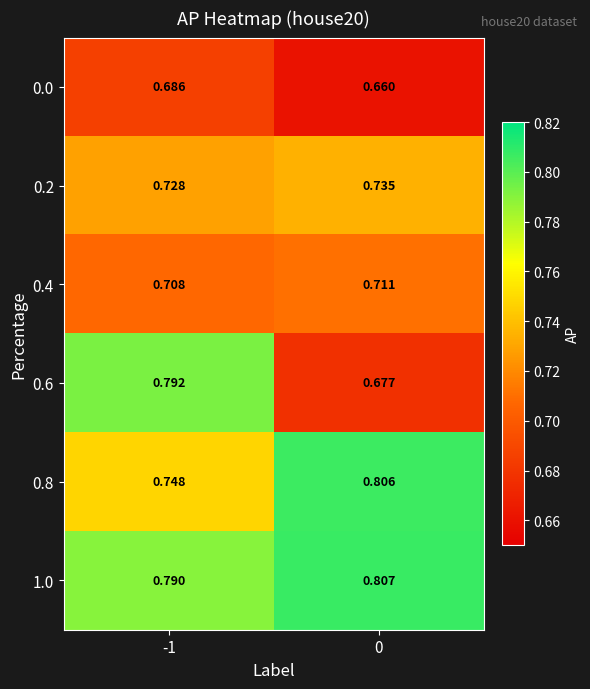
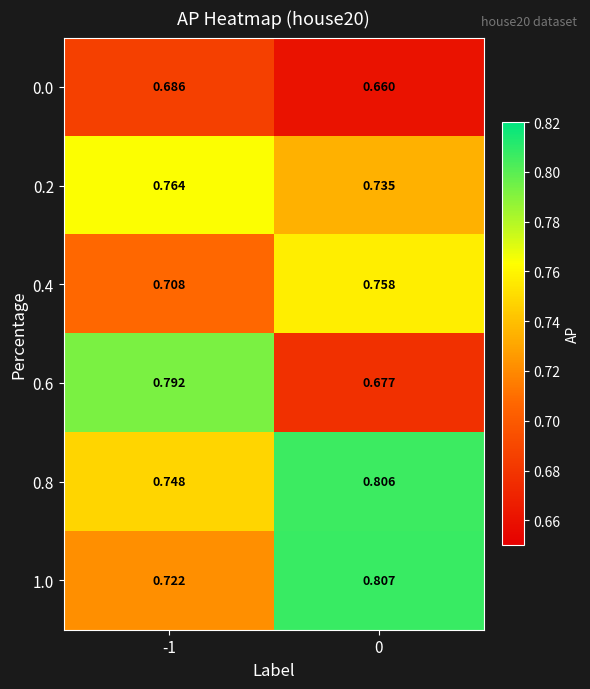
  {
    "0.0": {
      "-1": 0.686,
      "0": 0.660
    },
    "0.2": {
-     "-1": 0.728,
+     "-1": 0.764,
      "0": 0.735
    },
    "0.4": {
      "-1": 0.708,
-     "0": 0.711
+     "0": 0.758
    },
    "0.6": {
      "-1": 0.792,
      "0": 0.677
    },
    "0.8": {
      "-1": 0.748,
      "0": 0.806
    },
    "1.0": {
-     "-1": 0.790,
+     "-1": 0.722,
      "0": 0.807
    }
  }
